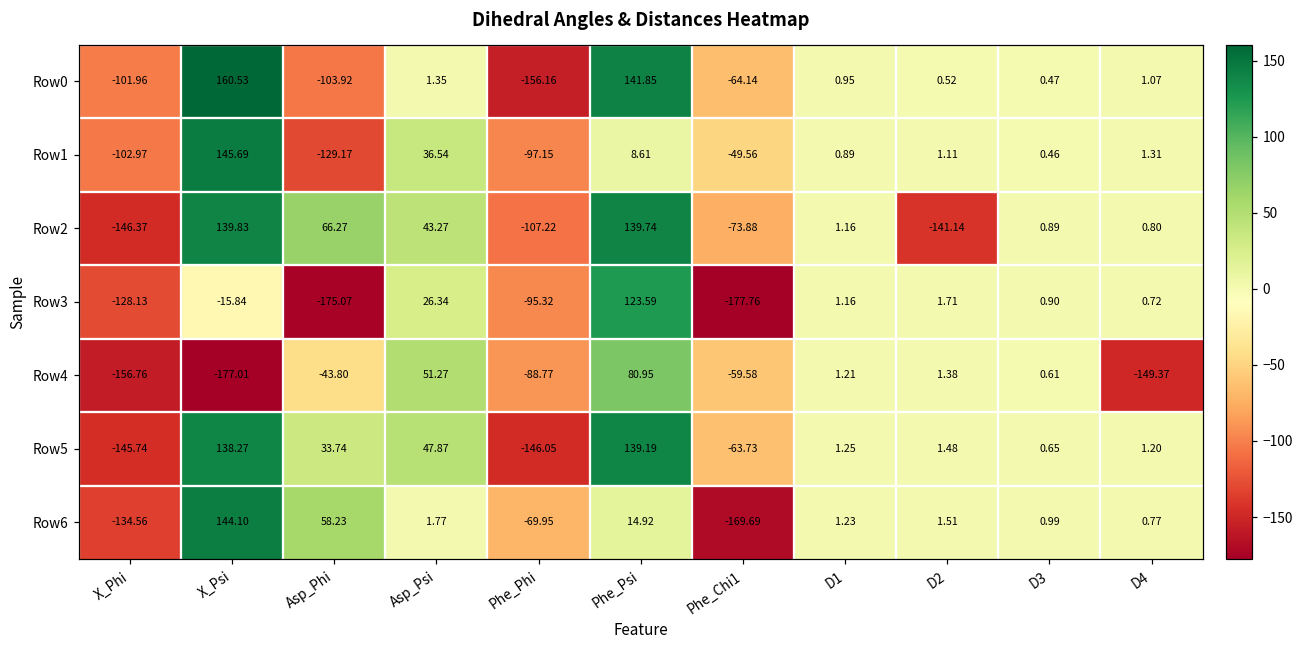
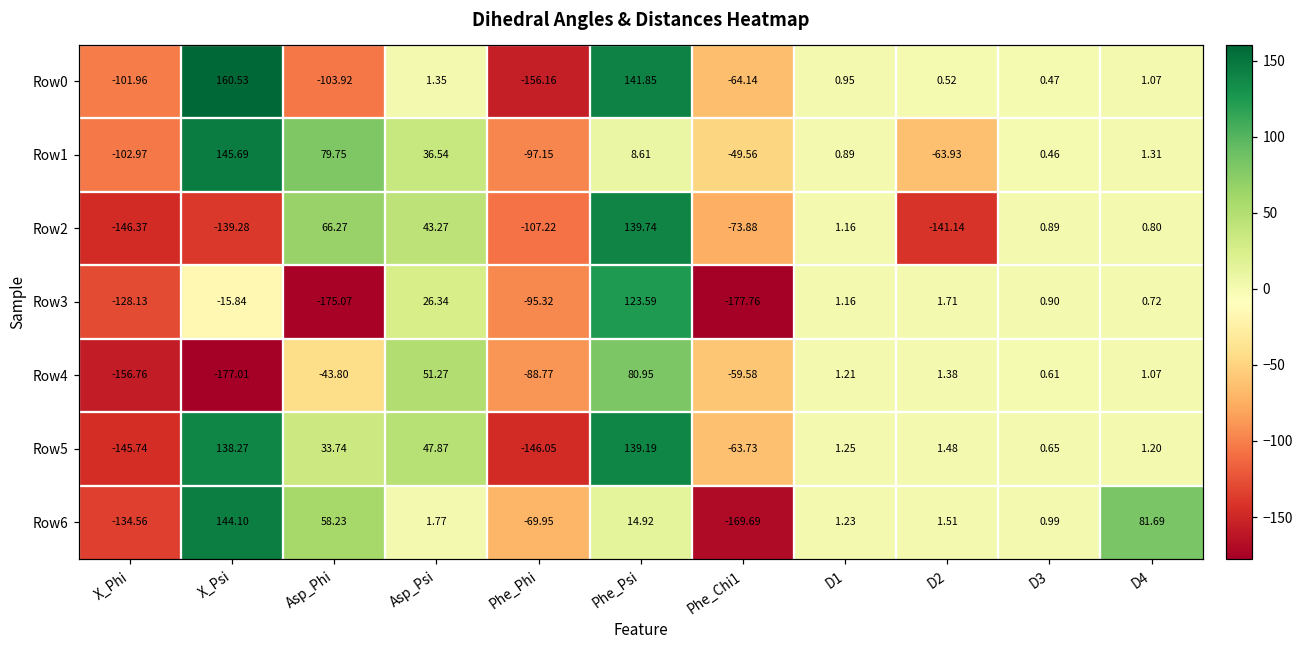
  {
    "Row0": {
      "X_Phi": -101.96,
      "X_Psi": 160.53,
      "Asp_Phi": -103.92,
      "Asp_Psi": 1.35,
      "Phe_Phi": -156.16,
      "Phe_Psi": 141.85,
      "Phe_Chi1": -64.14,
      "D1": 0.95,
      "D2": 0.52,
      "D3": 0.47,
      "D4": 1.07
    },
    "Row1": {
      "X_Phi": -102.97,
      "X_Psi": 145.69,
-     "Asp_Phi": -129.17,
+     "Asp_Phi": 79.75,
      "Asp_Psi": 36.54,
      "Phe_Phi": -97.15,
      "Phe_Psi": 8.61,
      "Phe_Chi1": -49.56,
      "D1": 0.89,
-     "D2": 1.11,
+     "D2": -63.93,
      "D3": 0.46,
      "D4": 1.31
    },
    "Row2": {
      "X_Phi": -146.37,
-     "X_Psi": 139.83,
+     "X_Psi": -139.28,
      "Asp_Phi": 66.27,
      "Asp_Psi": 43.27,
      "Phe_Phi": -107.22,
      "Phe_Psi": 139.74,
      "Phe_Chi1": -73.88,
      "D1": 1.16,
      "D2": -141.14,
      "D3": 0.89,
      "D4": 0.80
    },
    "Row3": {
      "X_Phi": -128.13,
      "X_Psi": -15.84,
      "Asp_Phi": -175.07,
      "Asp_Psi": 26.34,
      "Phe_Phi": -95.32,
      "Phe_Psi": 123.59,
      "Phe_Chi1": -177.76,
      "D1": 1.16,
      "D2": 1.71,
      "D3": 0.90,
      "D4": 0.72
    },
    "Row4": {
      "X_Phi": -156.76,
      "X_Psi": -177.01,
      "Asp_Phi": -43.80,
      "Asp_Psi": 51.27,
      "Phe_Phi": -88.77,
      "Phe_Psi": 80.95,
      "Phe_Chi1": -59.58,
      "D1": 1.21,
      "D2": 1.38,
      "D3": 0.61,
-     "D4": -149.37
+     "D4": 1.07
    },
    "Row5": {
      "X_Phi": -145.74,
      "X_Psi": 138.27,
      "Asp_Phi": 33.74,
      "Asp_Psi": 47.87,
      "Phe_Phi": -146.05,
      "Phe_Psi": 139.19,
      "Phe_Chi1": -63.73,
      "D1": 1.25,
      "D2": 1.48,
      "D3": 0.65,
      "D4": 1.20
    },
    "Row6": {
      "X_Phi": -134.56,
      "X_Psi": 144.10,
      "Asp_Phi": 58.23,
      "Asp_Psi": 1.77,
      "Phe_Phi": -69.95,
      "Phe_Psi": 14.92,
      "Phe_Chi1": -169.69,
      "D1": 1.23,
      "D2": 1.51,
      "D3": 0.99,
-     "D4": 0.77
+     "D4": 81.69
    }
  }
